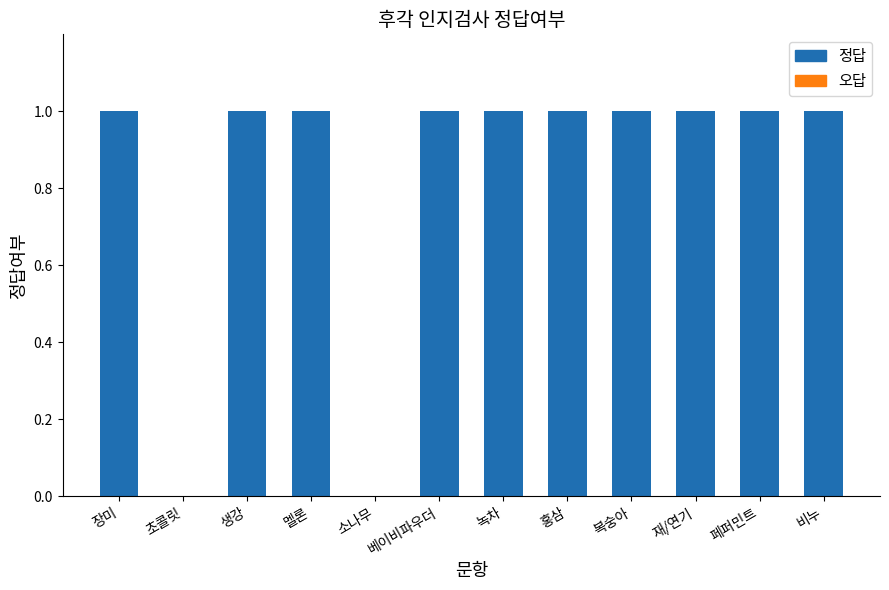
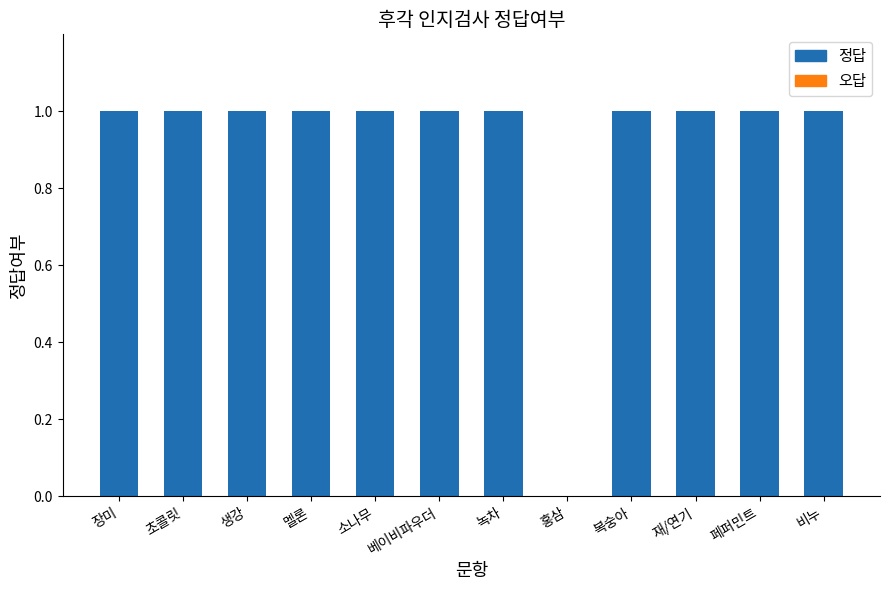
  {
    "장미": 1,
-   "초콜릿": 0,
+   "초콜릿": 1,
    "생강": 1,
    "멜론": 1,
-   "소나무": 0,
+   "소나무": 1,
    "베이비파우더": 1,
    "녹차": 1,
-   "홍삼": 1,
+   "홍삼": 0,
    "복숭아": 1,
    "재/연기": 1,
    "페퍼민트": 1,
    "비누": 1
  }
